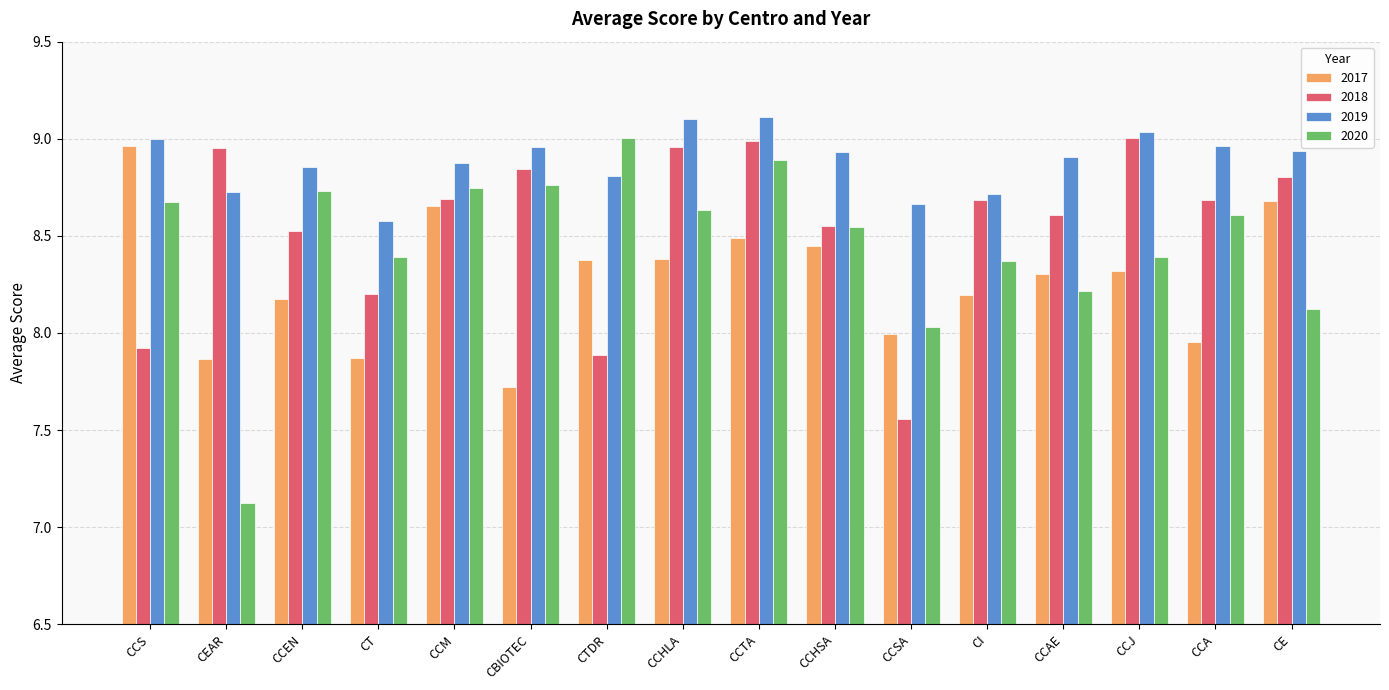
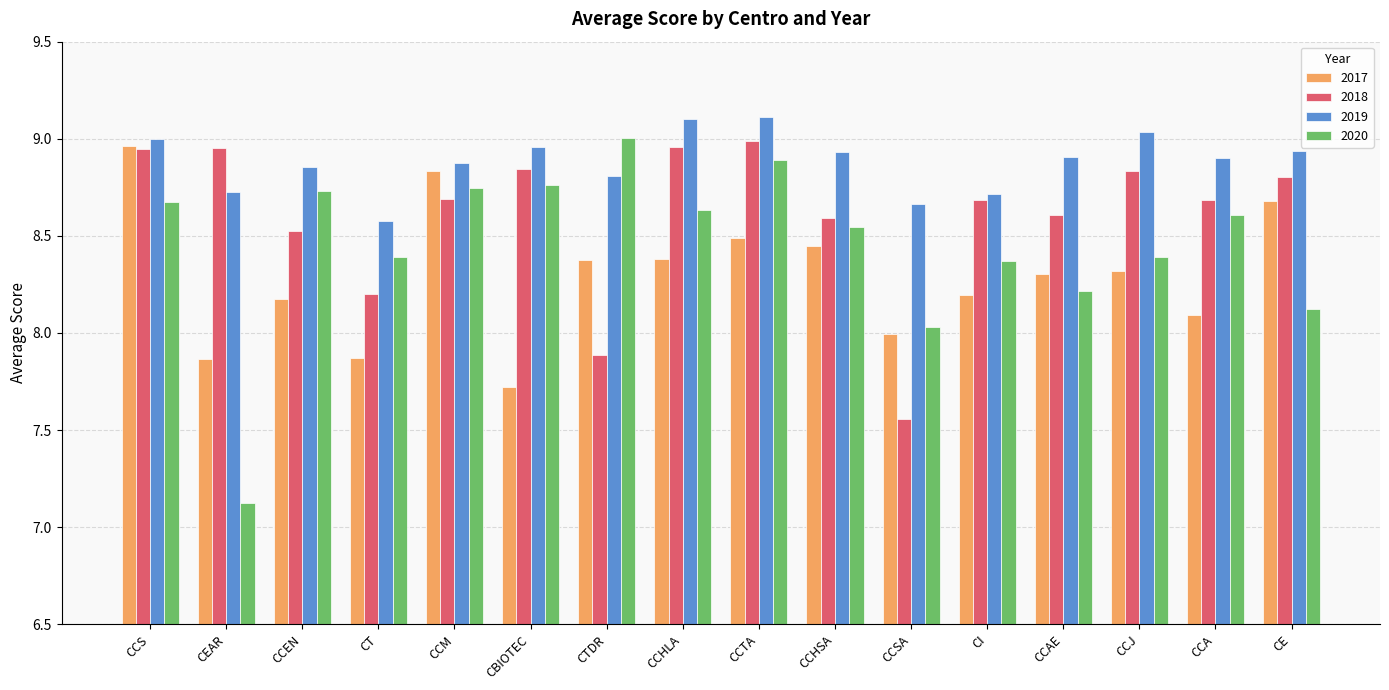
  {
    "2017": {
      "CCS": 8.96,
      "CEAR": 7.87,
      "CCEN": 8.18,
      "CT": 7.87,
-     "CCM": 8.65,
+     "CCM": 8.83,
      "CBIOTEC": 7.72,
      "CTDR": 8.38,
      "CCHLA": 8.38,
      "CCTA": 8.49,
      "CCHSA": 8.45,
      "CCSA": 8.00,
      "CI": 8.20,
      "CCAE": 8.30,
      "CCJ": 8.32,
-     "CCA": 7.95,
+     "CCA": 8.09,
      "CE": 8.68
    },
    "2018": {
-     "CCS": 7.92,
+     "CCS": 8.95,
      "CEAR": 8.95,
      "CCEN": 8.52,
      "CT": 8.20,
      "CCM": 8.69,
      "CBIOTEC": 8.85,
      "CTDR": 7.89,
      "CCHLA": 8.96,
      "CCTA": 8.99,
-     "CCHSA": 8.55,
+     "CCHSA": 8.59,
      "CCSA": 7.56,
      "CI": 8.68,
      "CCAE": 8.61,
-     "CCJ": 9.00,
+     "CCJ": 8.83,
      "CCA": 8.68,
      "CE": 8.81
    },
    "2019": {
      "CCS": 9.00,
      "CEAR": 8.73,
      "CCEN": 8.85,
      "CT": 8.58,
      "CCM": 8.88,
      "CBIOTEC": 8.96,
      "CTDR": 8.81,
      "CCHLA": 9.10,
      "CCTA": 9.11,
      "CCHSA": 8.93,
      "CCSA": 8.67,
      "CI": 8.72,
      "CCAE": 8.91,
      "CCJ": 9.04,
-     "CCA": 8.96,
+     "CCA": 8.90,
      "CE": 8.94
    },
    "2020": {
      "CCS": 8.68,
      "CEAR": 7.13,
      "CCEN": 8.73,
      "CT": 8.39,
      "CCM": 8.75,
      "CBIOTEC": 8.76,
      "CTDR": 9.00,
      "CCHLA": 8.63,
      "CCTA": 8.89,
      "CCHSA": 8.55,
      "CCSA": 8.03,
      "CI": 8.37,
      "CCAE": 8.22,
      "CCJ": 8.39,
      "CCA": 8.61,
      "CE": 8.12
    }
  }
